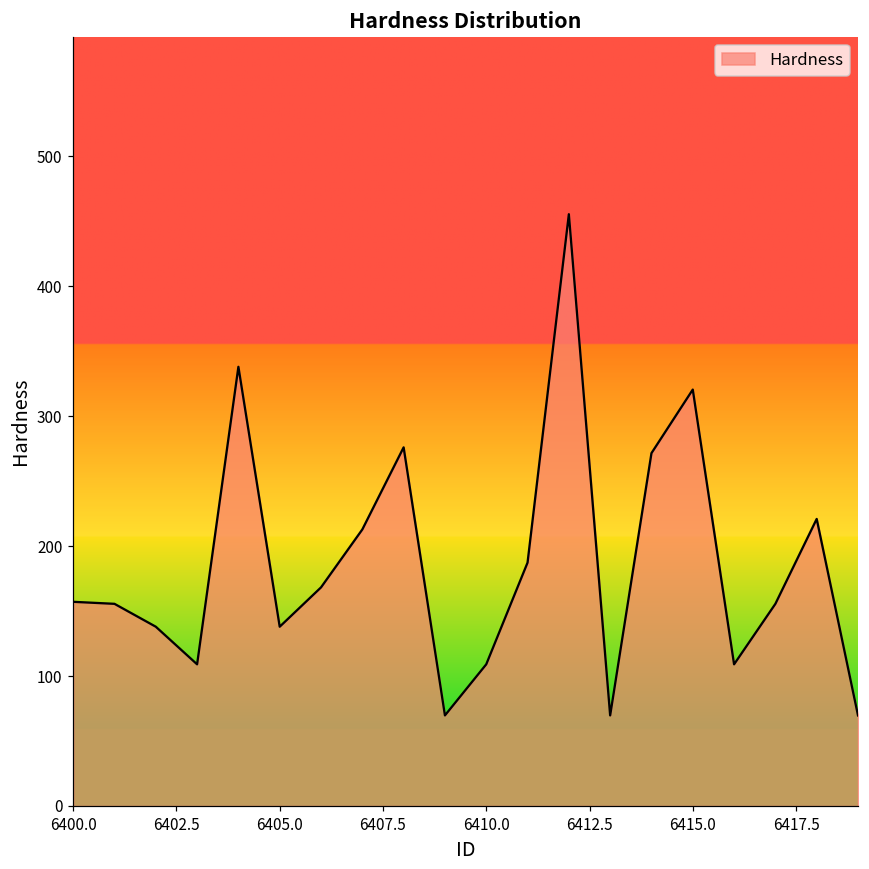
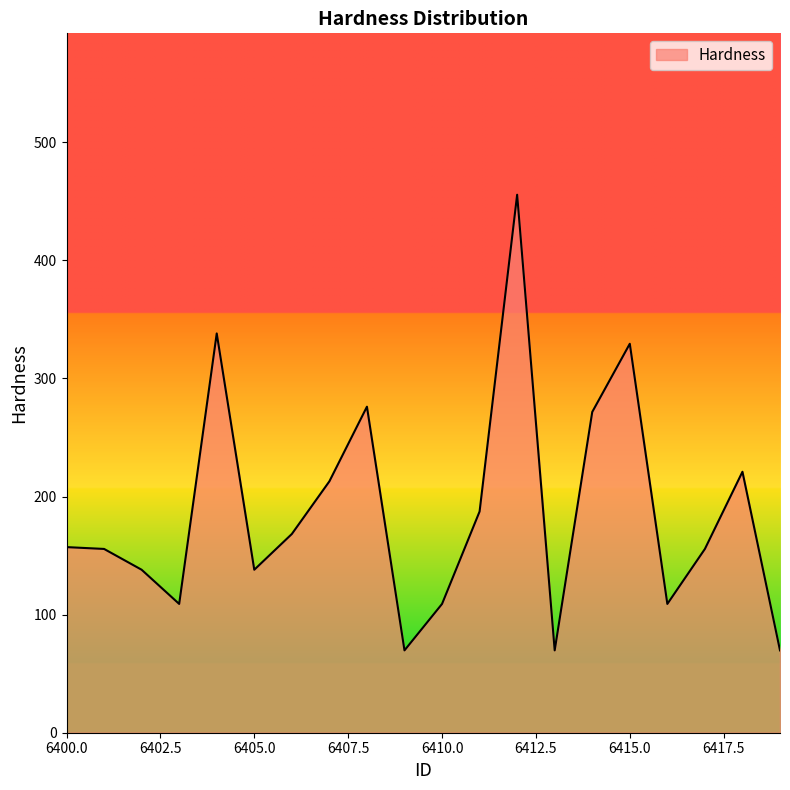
  {
    "6400.0": 157,
    "6405.0": 138,
    "6410.0": 109,
-   "6415.0": 321
+   "6415.0": 329
  }
